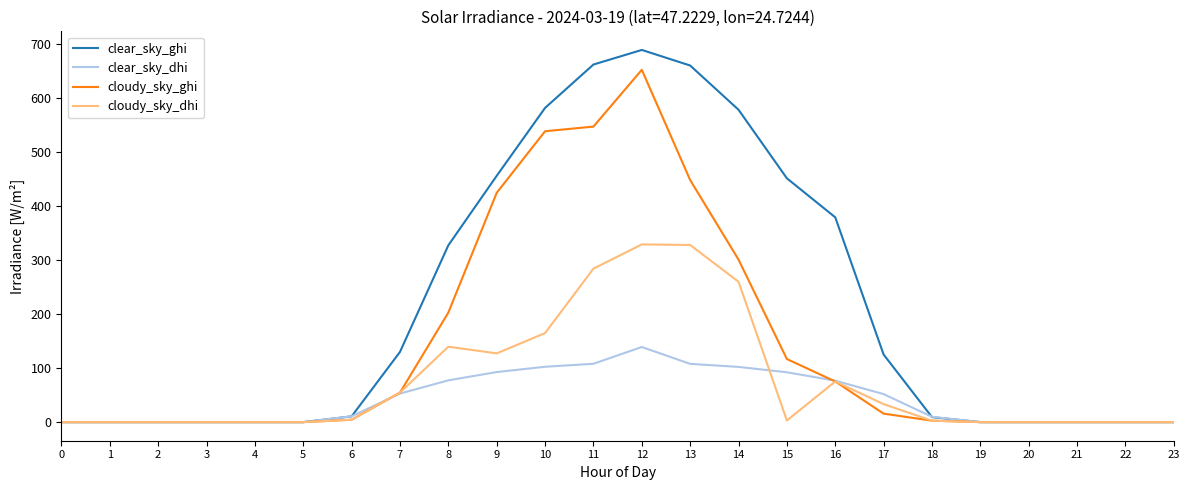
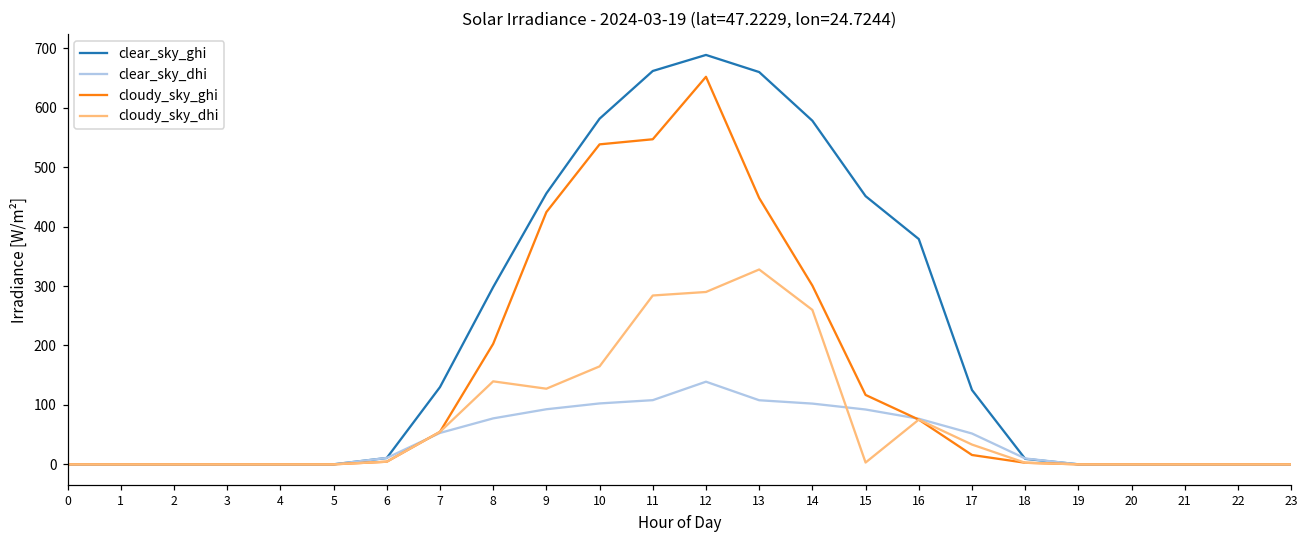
  {
    "clear_sky_ghi": {
      "7": 130,
-     "8": 330,
+     "8": 300,
      "9": 460,
      "10": 580,
      "11": 660,
      "12": 690,
      "13": 660,
      "14": 580,
      "15": 450,
      "16": 380,
      "17": 130
    },
    "clear_sky_dhi": {
      "8": 80,
      "9": 90,
      "10": 100,
      "11": 110,
      "12": 140,
      "13": 110,
      "14": 100,
      "15": 90,
      "17": 50
    },
    "cloudy_sky_ghi": {
      "8": 200,
      "9": 420,
      "10": 540,
      "11": 550,
      "12": 650,
      "13": 450,
      "14": 300,
      "15": 120,
      "17": 20
    },
    "cloudy_sky_dhi": {
      "8": 140,
      "9": 130,
      "10": 160,
      "11": 280,
-     "12": 330,
+     "12": 290,
      "13": 330,
      "14": 260,
      "15": 0,
      "17": 30
    }
  }
